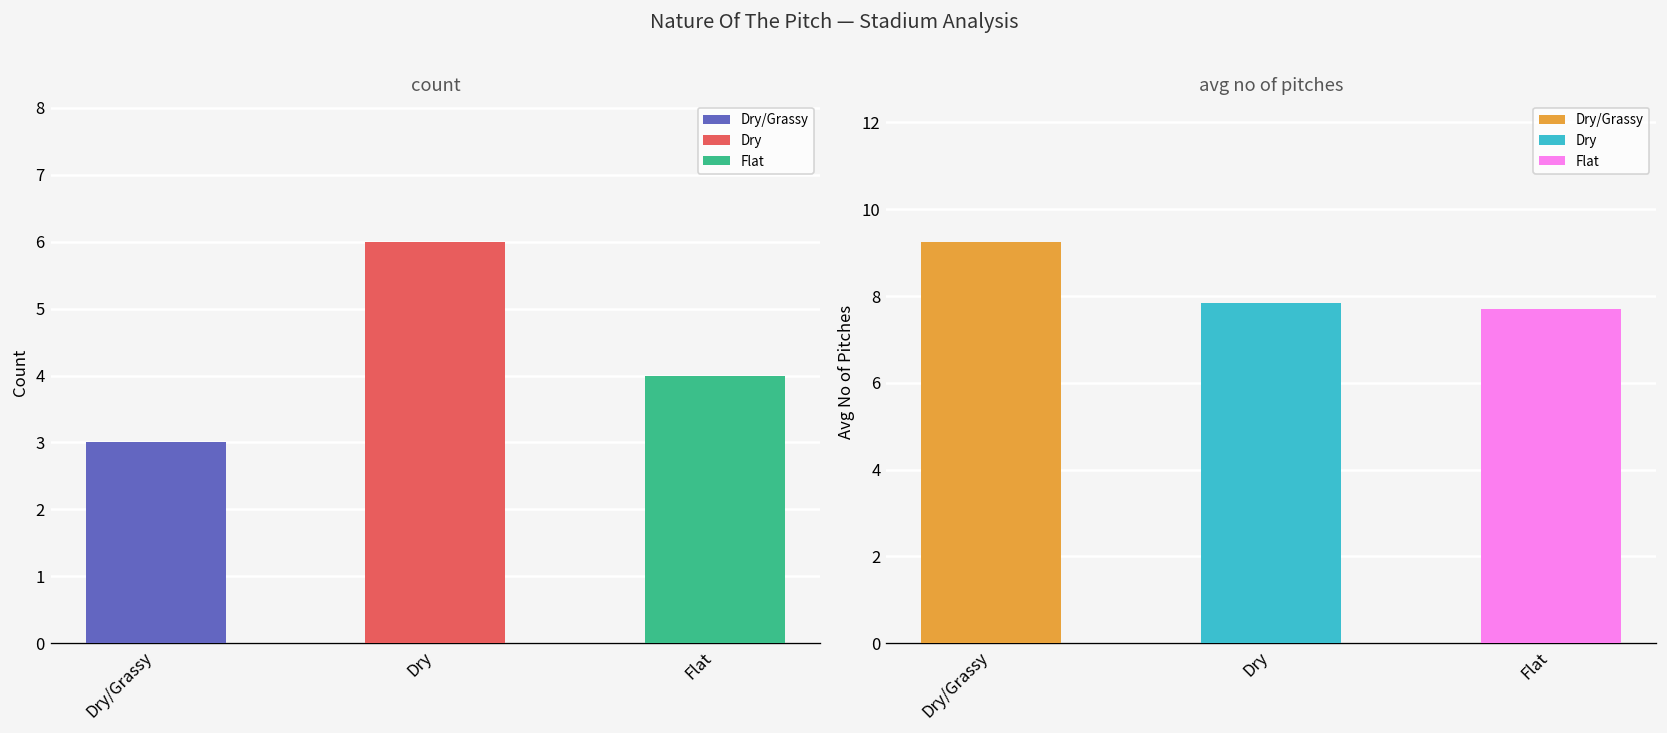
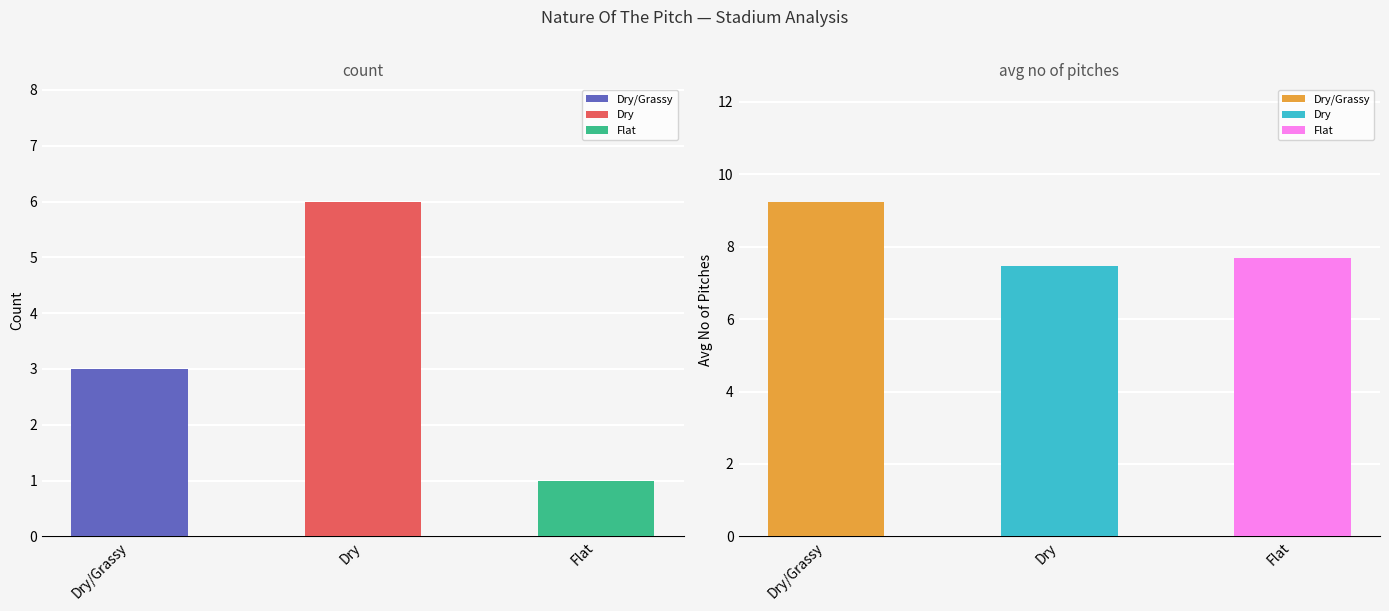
  {
    "count": {
      "Dry/Grassy": 3,
      "Dry": 6,
-     "Flat": 4
+     "Flat": 1
    },
    "avg no of pitches": {
      "Dry/Grassy": 9.3,
-     "Dry": 7.8,
+     "Dry": 7.5,
      "Flat": 7.7
    }
  }
